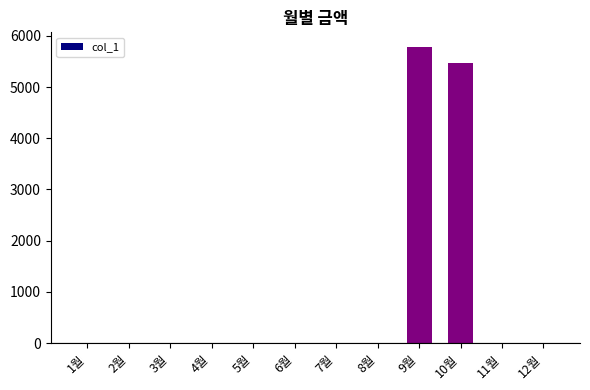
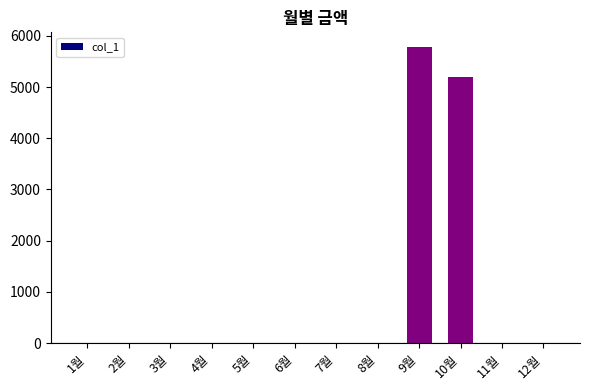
  {
    "1월": 0,
    "2월": 0,
    "3월": 0,
    "4월": 0,
    "5월": 0,
    "6월": 0,
    "7월": 0,
    "8월": 0,
    "9월": 5800,
-   "10월": 5500,
+   "10월": 5200,
    "11월": 0,
    "12월": 0
  }
